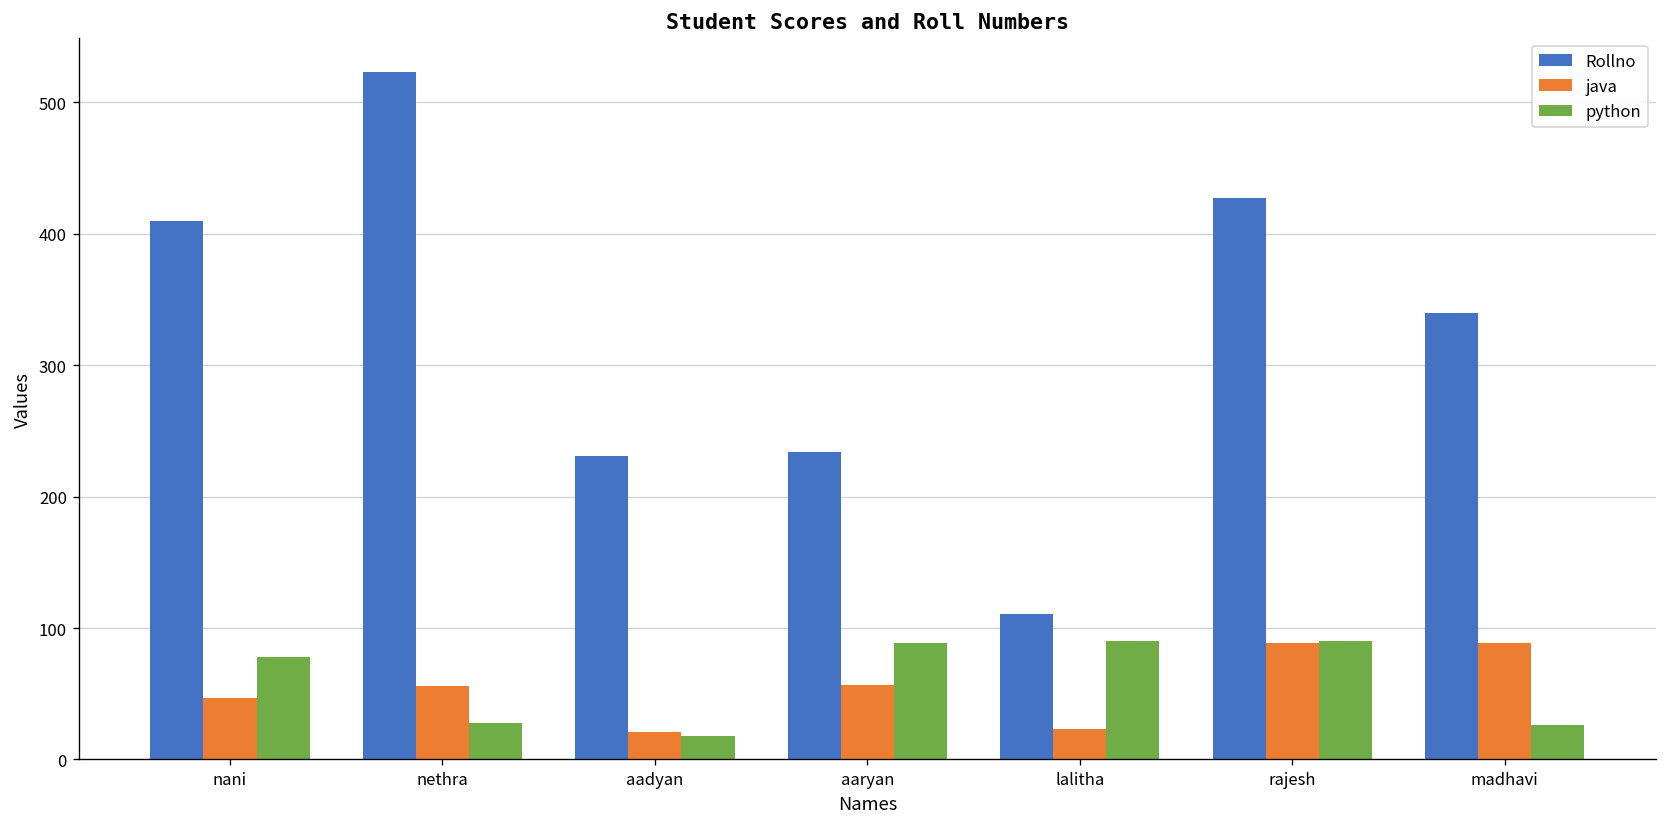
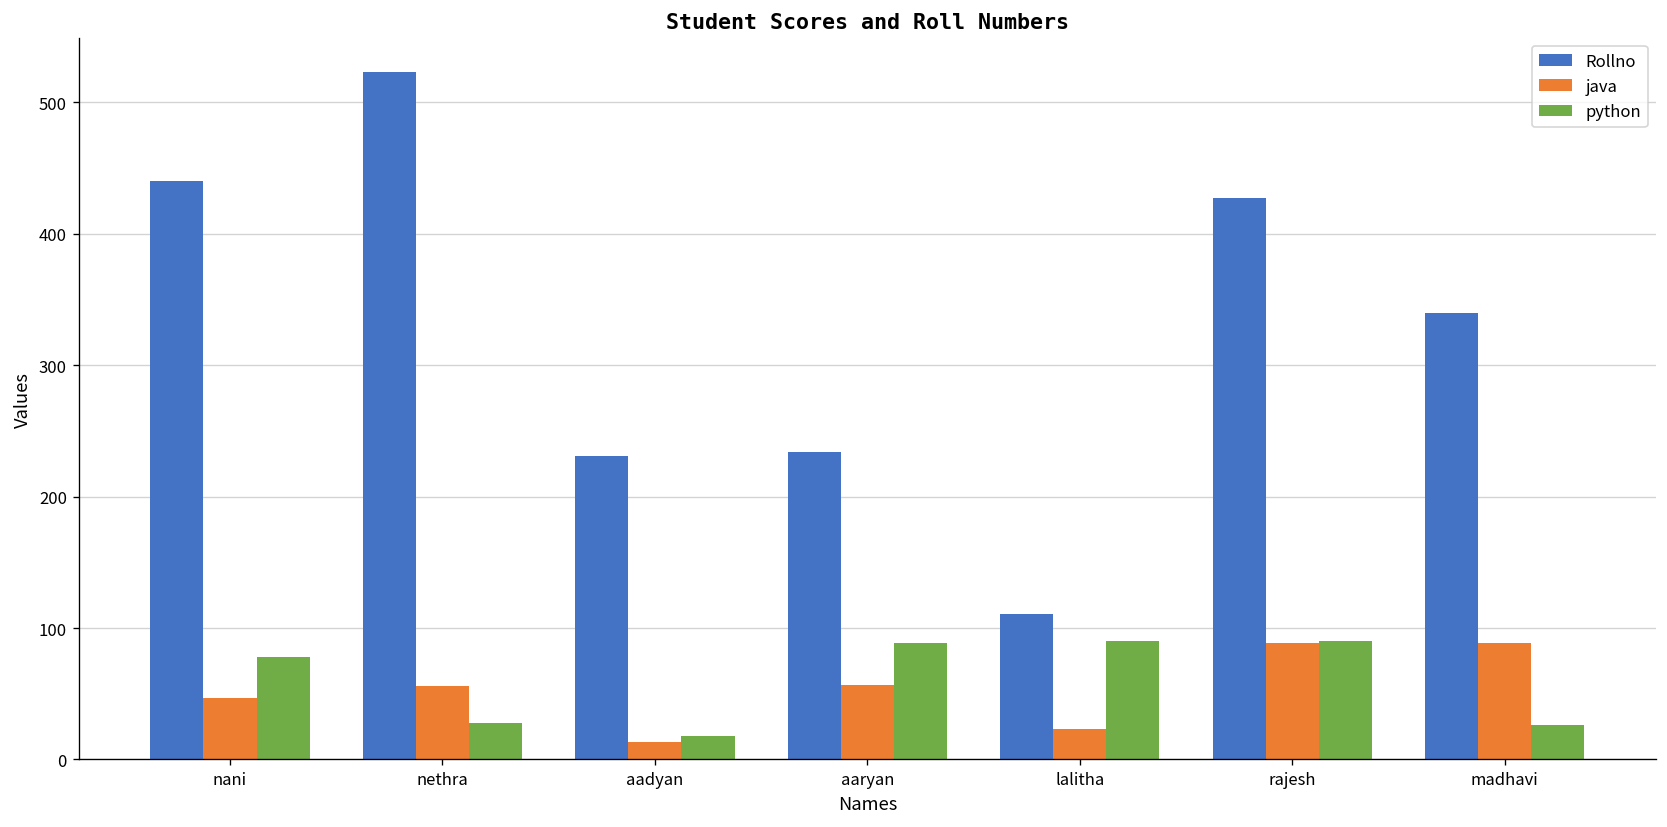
  {
    "Rollno": {
-     "nani": 410,
+     "nani": 440,
      "nethra": 523,
      "aadyan": 231,
      "aaryan": 234,
      "lalitha": 111,
      "rajesh": 427,
      "madhavi": 340
    },
    "java": {
      "nani": 47,
      "nethra": 56,
-     "aadyan": 21,
+     "aadyan": 13,
      "aaryan": 57,
      "lalitha": 23,
      "rajesh": 89,
      "madhavi": 89
    },
    "python": {
      "nani": 78,
      "nethra": 28,
      "aadyan": 18,
      "aaryan": 89,
      "lalitha": 90,
      "rajesh": 90,
      "madhavi": 26
    }
  }
